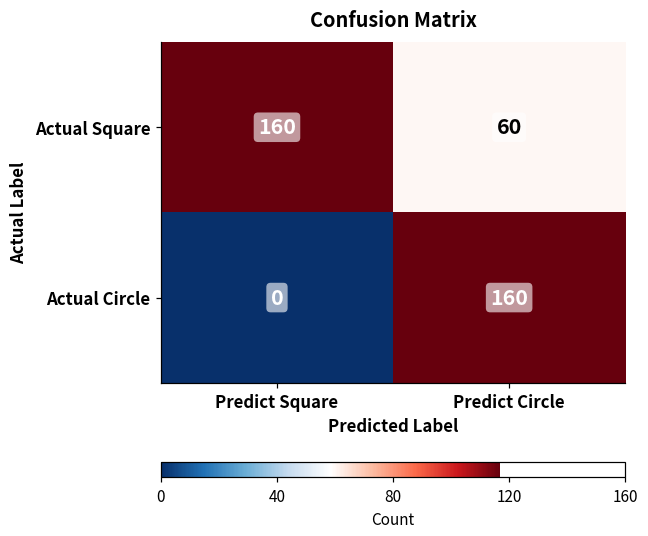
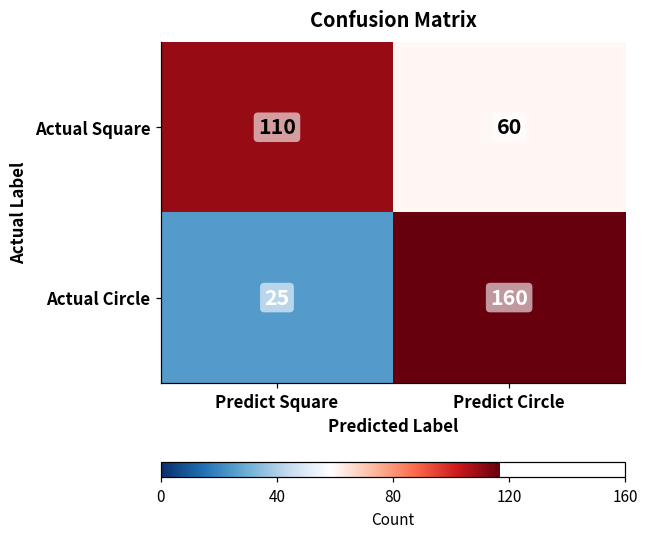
  {
    "Actual Square": {
-     "Predict Square": 160
+     "Predict Square": 110
    },
    "Actual Circle": {
-     "Predict Square": 0
+     "Predict Square": 25
    }
  }
